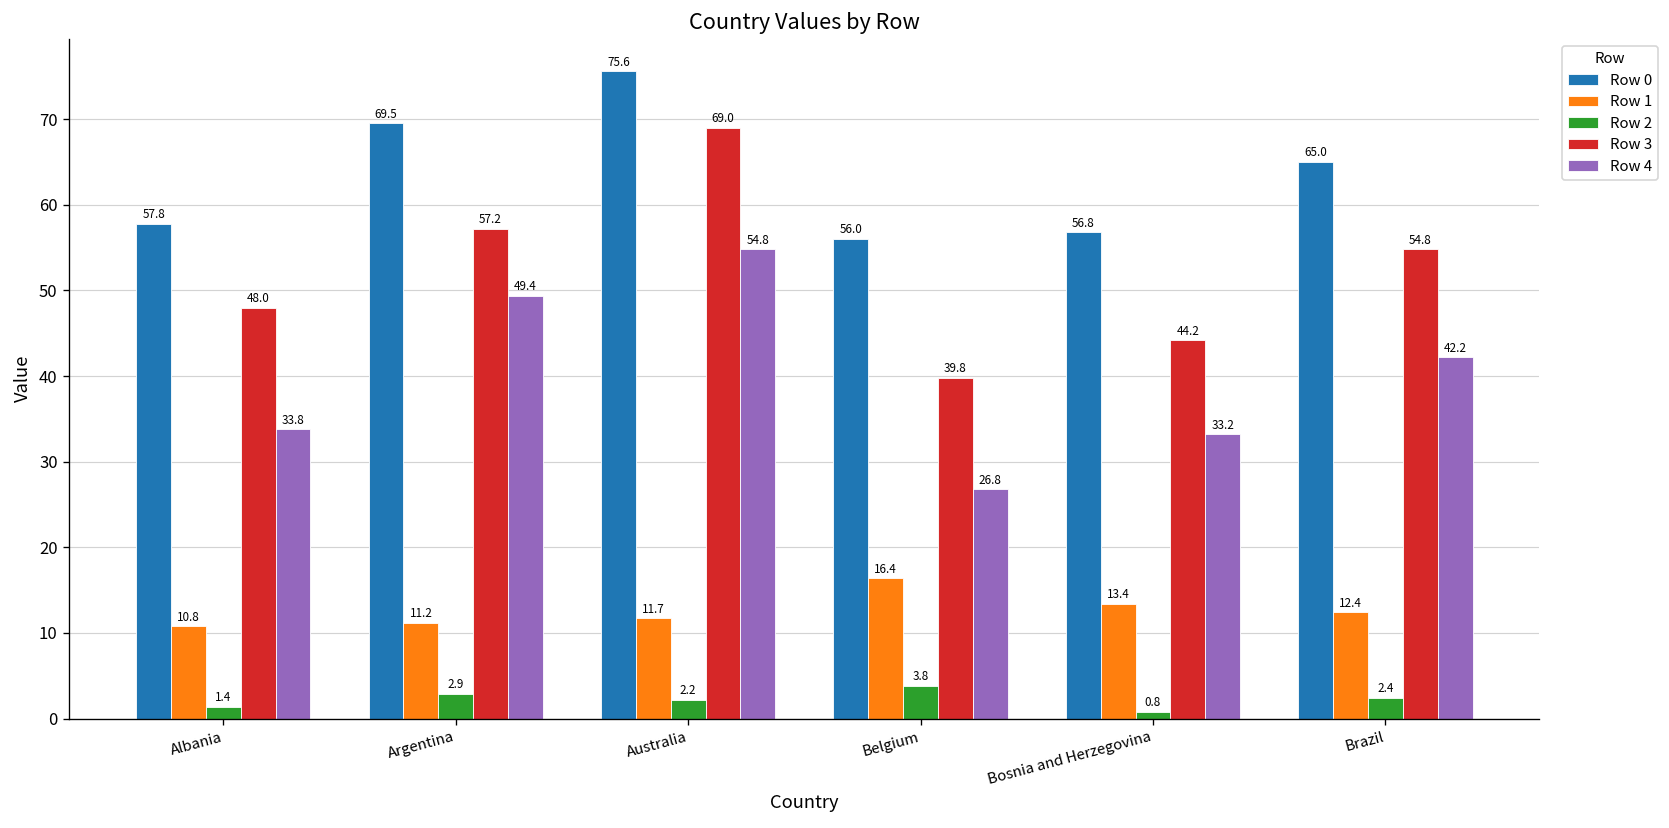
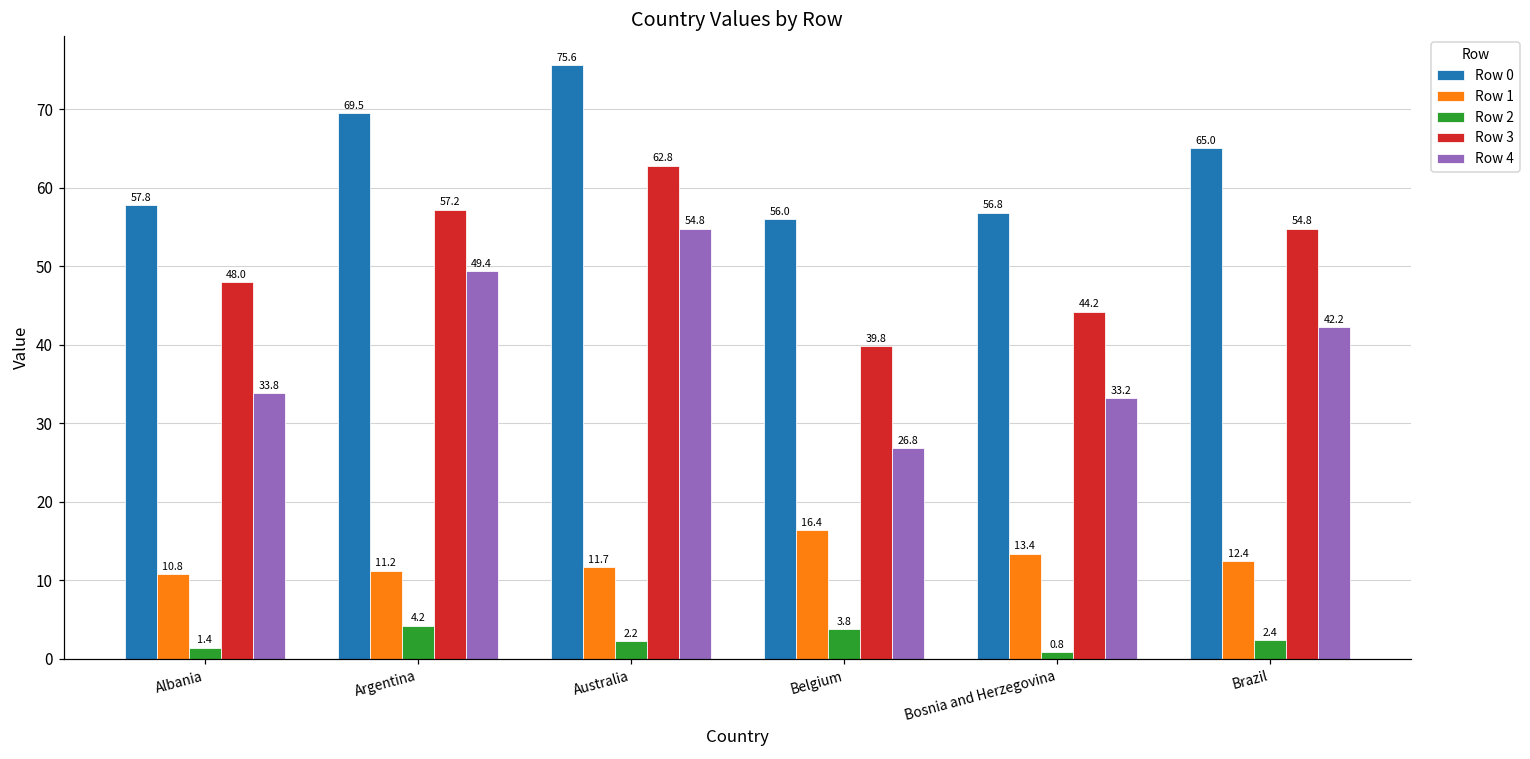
  {
    "Row 0": {
      "Albania": 57.8,
      "Argentina": 69.5,
      "Australia": 75.6,
      "Belgium": 56.0,
      "Bosnia and Herzegovina": 56.8,
      "Brazil": 65.0
    },
    "Row 1": {
      "Albania": 10.8,
      "Argentina": 11.2,
      "Australia": 11.7,
      "Belgium": 16.4,
      "Bosnia and Herzegovina": 13.4,
      "Brazil": 12.4
    },
    "Row 2": {
      "Albania": 1.4,
-     "Argentina": 2.9,
+     "Argentina": 4.2,
      "Australia": 2.2,
      "Belgium": 3.8,
      "Bosnia and Herzegovina": 0.8,
      "Brazil": 2.4
    },
    "Row 3": {
      "Albania": 48.0,
      "Argentina": 57.2,
-     "Australia": 69.0,
+     "Australia": 62.8,
      "Belgium": 39.8,
      "Bosnia and Herzegovina": 44.2,
      "Brazil": 54.8
    },
    "Row 4": {
      "Albania": 33.8,
      "Argentina": 49.4,
      "Australia": 54.8,
      "Belgium": 26.8,
      "Bosnia and Herzegovina": 33.2,
      "Brazil": 42.2
    }
  }
